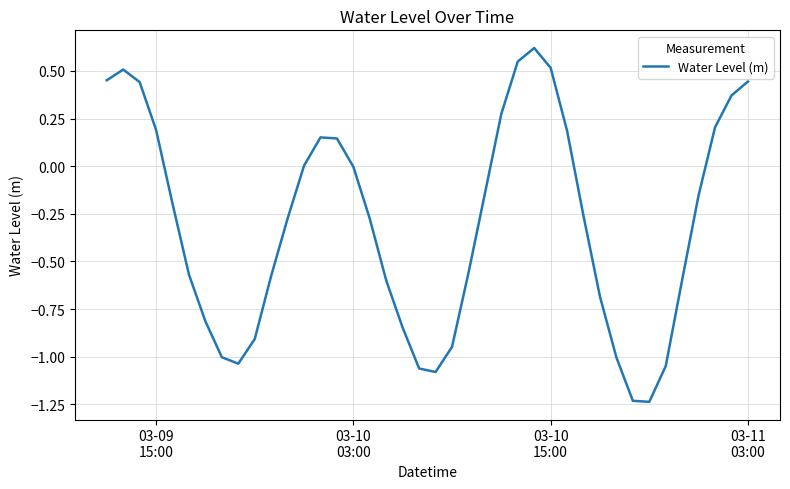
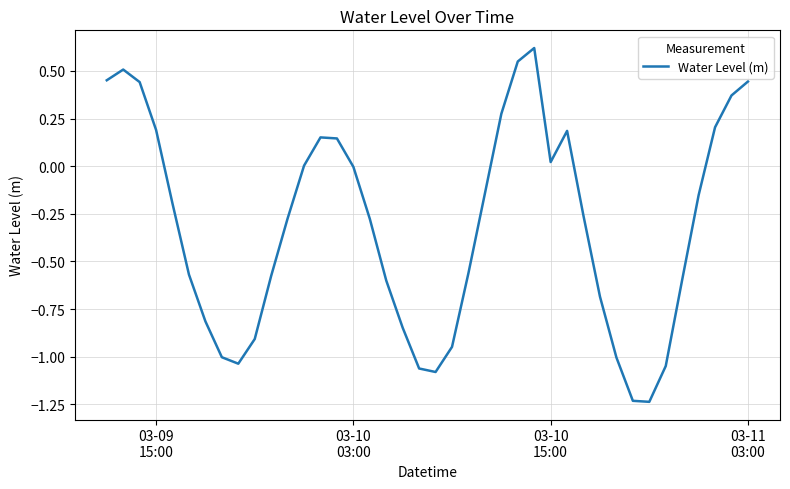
  {
    "03-09 15:00": 0.19,
    "03-10 03:00": 0.00,
-   "03-10 15:00": 0.52,
+   "03-10 15:00": 0.02,
    "03-11 03:00": 0.44
  }
